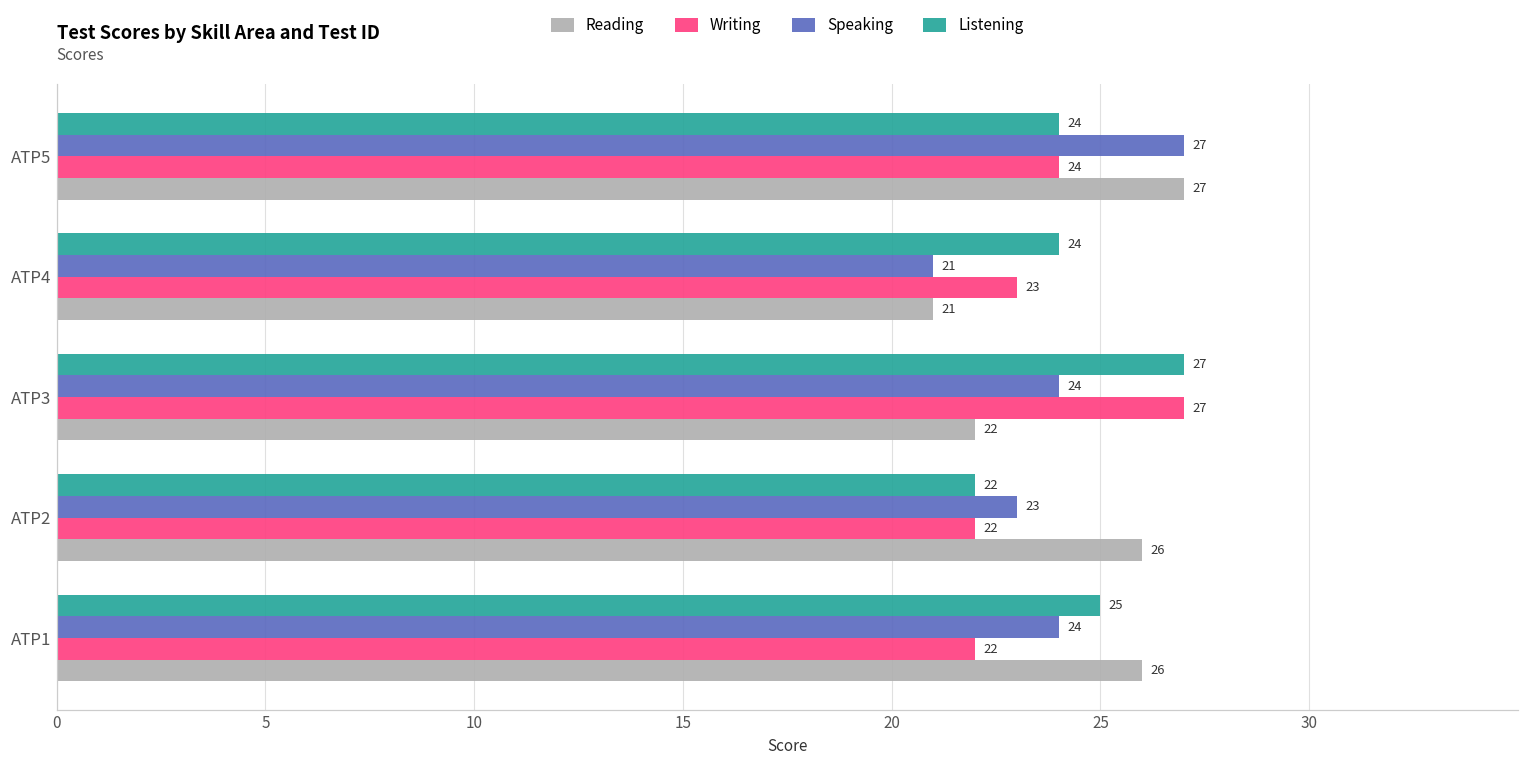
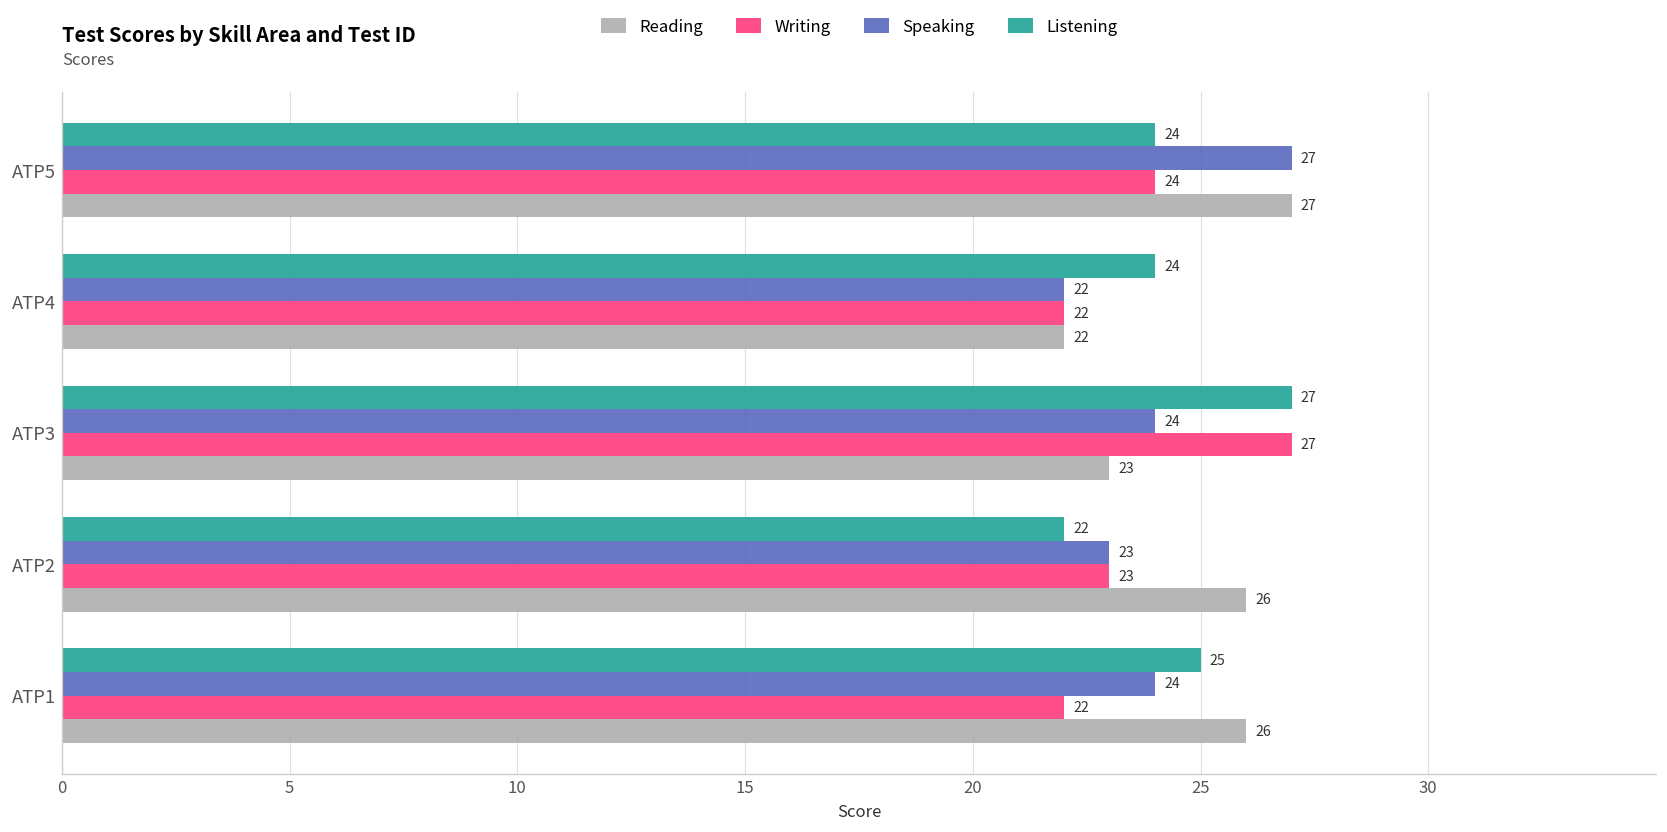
  {
    "Reading": {
      "ATP5": 27,
-     "ATP4": 21,
-     "ATP3": 22,
+     "ATP4": 22,
+     "ATP3": 23,
      "ATP2": 26,
      "ATP1": 26
    },
    "Writing": {
      "ATP5": 24,
-     "ATP4": 23,
+     "ATP4": 22,
      "ATP3": 27,
-     "ATP2": 22,
+     "ATP2": 23,
      "ATP1": 22
    },
    "Speaking": {
      "ATP5": 27,
-     "ATP4": 21,
+     "ATP4": 22,
      "ATP3": 24,
      "ATP2": 23,
      "ATP1": 24
    },
    "Listening": {
      "ATP5": 24,
      "ATP4": 24,
      "ATP3": 27,
      "ATP2": 22,
      "ATP1": 25
    }
  }
